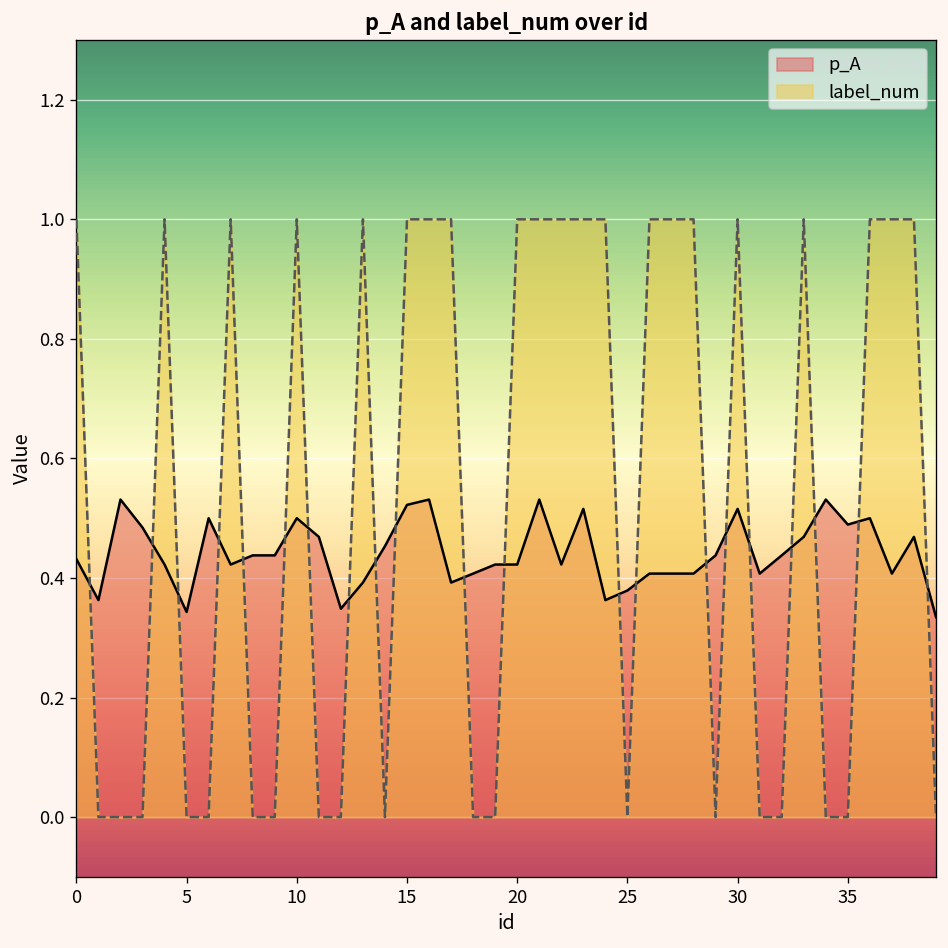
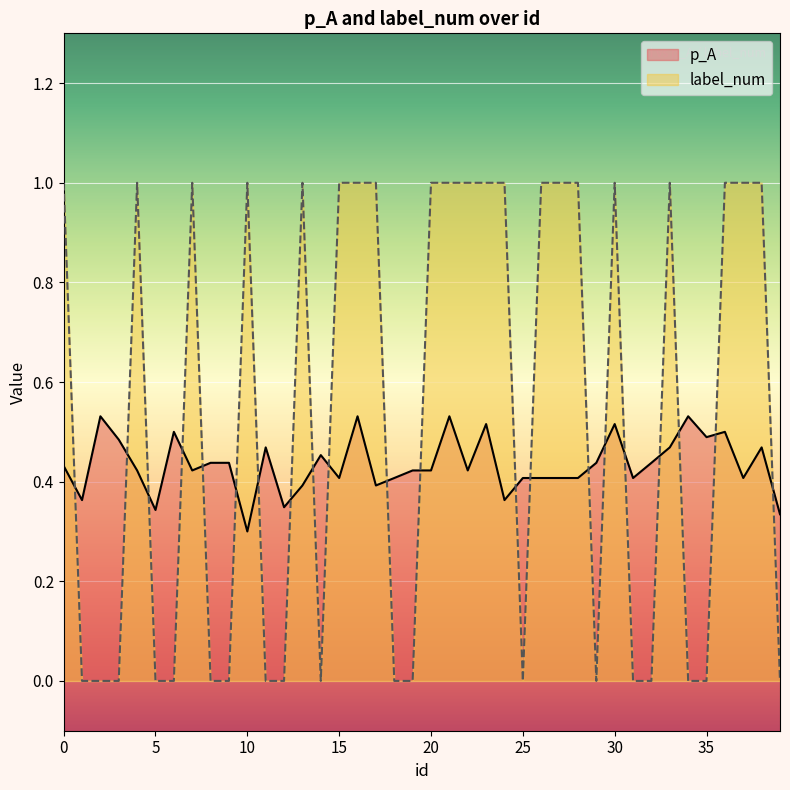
  {
    "p_A": {
      "0": 0.43,
      "5": 0.34,
-     "10": 0.5,
-     "15": 0.52,
+     "10": 0.3,
+     "15": 0.41,
      "20": 0.42,
-     "25": 0.38,
+     "25": 0.41,
      "30": 0.52,
      "35": 0.49
    },
    "label_num": {
      "0": 1.00,
      "5": 0.00,
      "10": 1.00,
      "15": 1.00,
      "20": 1.00,
      "25": 0.00,
      "30": 1.00,
      "35": 0.00
    }
  }
